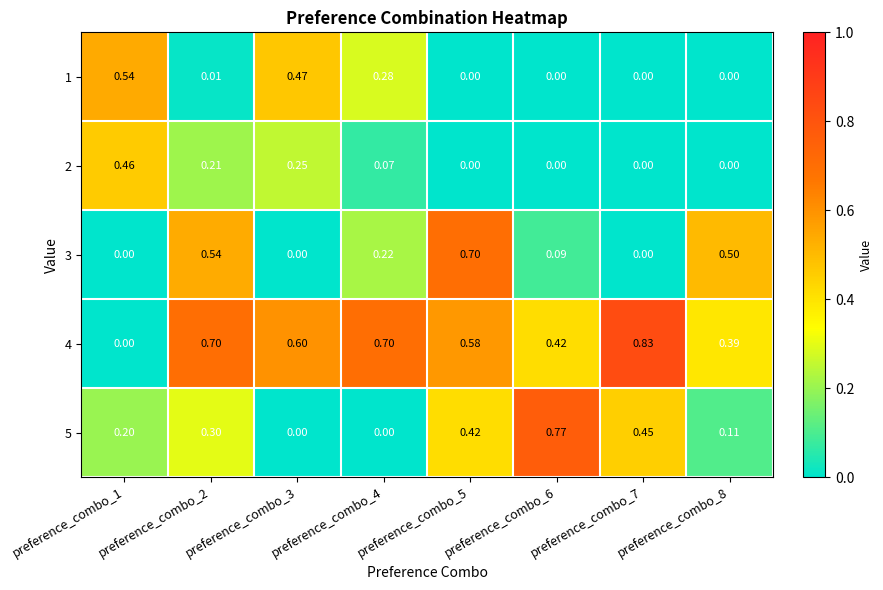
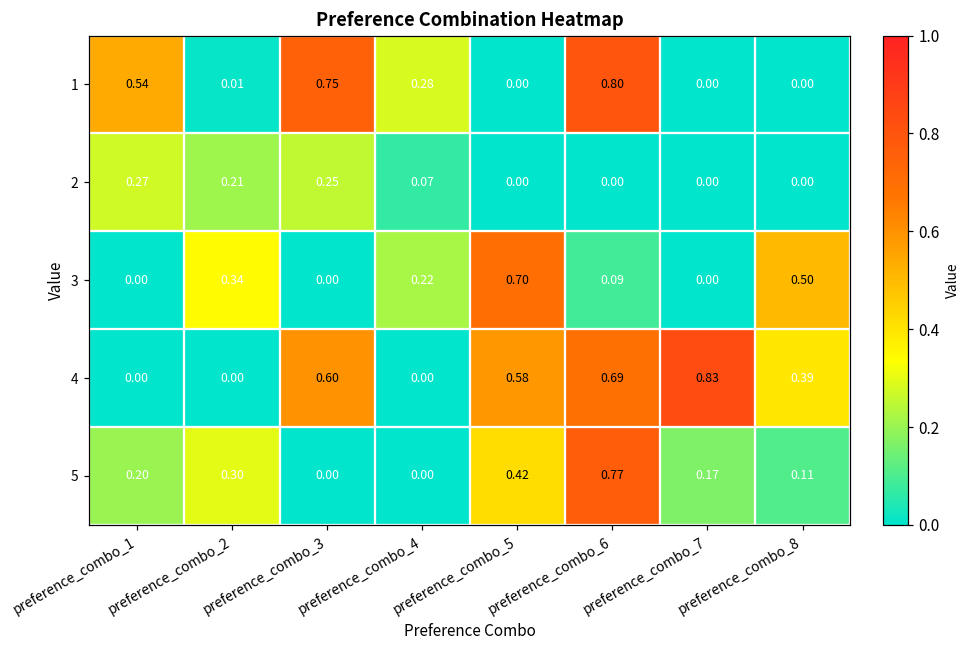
  {
    "1": {
      "preference_combo_1": 0.54,
      "preference_combo_2": 0.01,
-     "preference_combo_3": 0.47,
+     "preference_combo_3": 0.75,
      "preference_combo_4": 0.28,
      "preference_combo_5": 0.00,
-     "preference_combo_6": 0.00,
+     "preference_combo_6": 0.80,
      "preference_combo_7": 0.00,
      "preference_combo_8": 0.00
    },
    "2": {
-     "preference_combo_1": 0.46,
+     "preference_combo_1": 0.27,
      "preference_combo_2": 0.21,
      "preference_combo_3": 0.25,
      "preference_combo_4": 0.07,
      "preference_combo_5": 0.00,
      "preference_combo_6": 0.00,
      "preference_combo_7": 0.00,
      "preference_combo_8": 0.00
    },
    "3": {
      "preference_combo_1": 0.00,
-     "preference_combo_2": 0.54,
+     "preference_combo_2": 0.34,
      "preference_combo_3": 0.00,
      "preference_combo_4": 0.22,
      "preference_combo_5": 0.70,
      "preference_combo_6": 0.09,
      "preference_combo_7": 0.00,
      "preference_combo_8": 0.50
    },
    "4": {
      "preference_combo_1": 0.00,
-     "preference_combo_2": 0.70,
+     "preference_combo_2": 0.00,
      "preference_combo_3": 0.60,
-     "preference_combo_4": 0.70,
+     "preference_combo_4": 0.00,
      "preference_combo_5": 0.58,
-     "preference_combo_6": 0.42,
+     "preference_combo_6": 0.69,
      "preference_combo_7": 0.83,
      "preference_combo_8": 0.39
    },
    "5": {
      "preference_combo_1": 0.20,
      "preference_combo_2": 0.30,
      "preference_combo_3": 0.00,
      "preference_combo_4": 0.00,
      "preference_combo_5": 0.42,
      "preference_combo_6": 0.77,
-     "preference_combo_7": 0.45,
+     "preference_combo_7": 0.17,
      "preference_combo_8": 0.11
    }
  }
